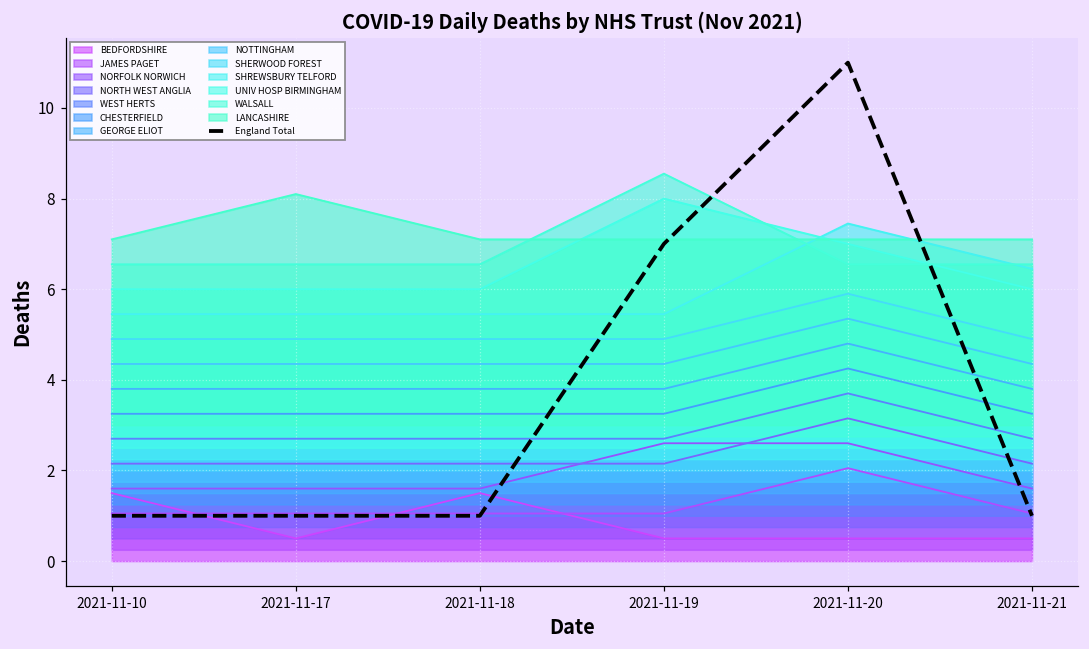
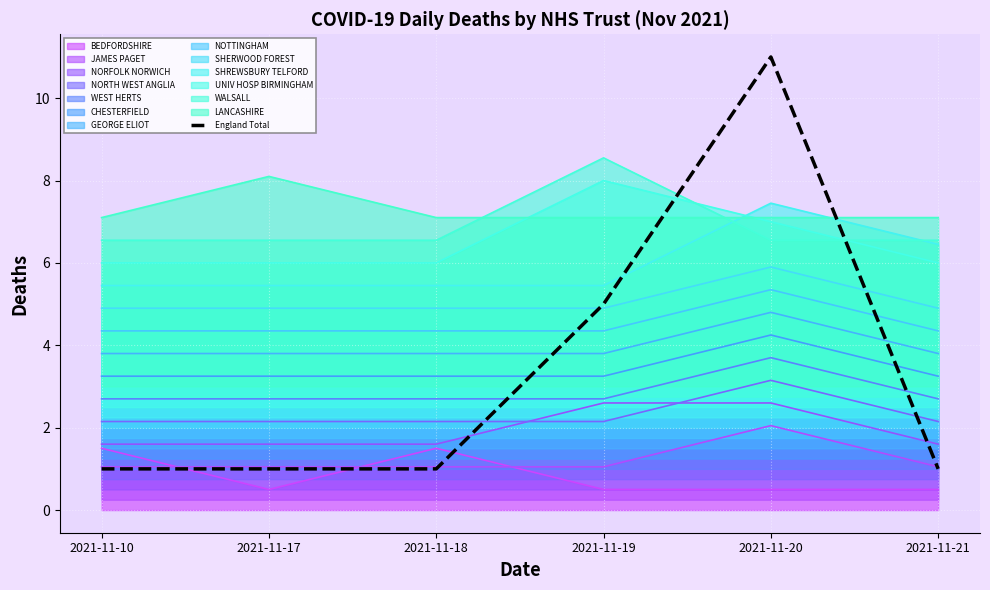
  {
    "England Total": {
-     "2021-11-19": 7,
+     "2021-11-19": 5,
      "2021-11-20": 11
    }
  }
